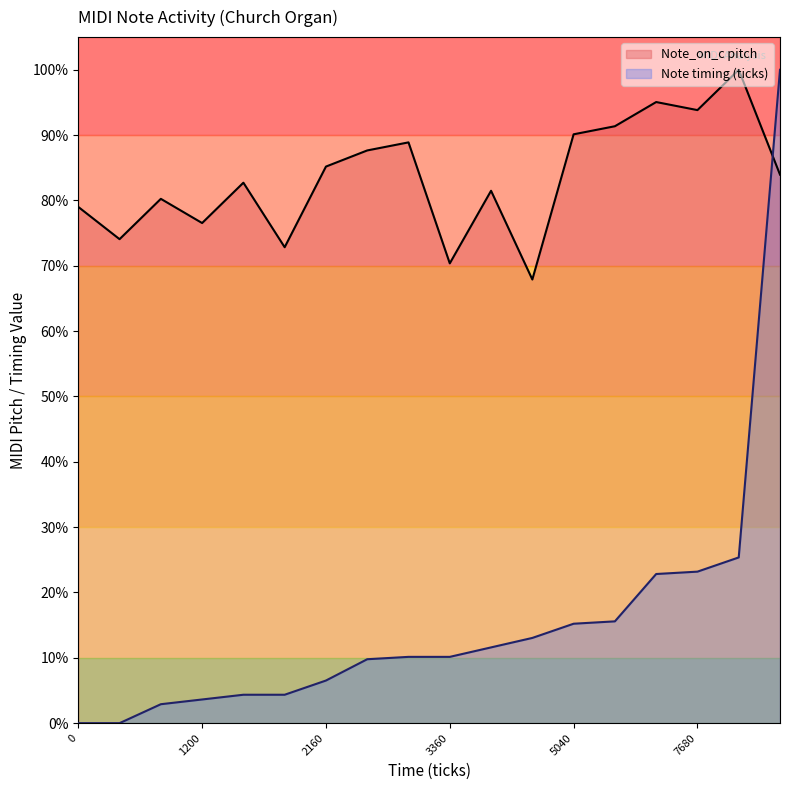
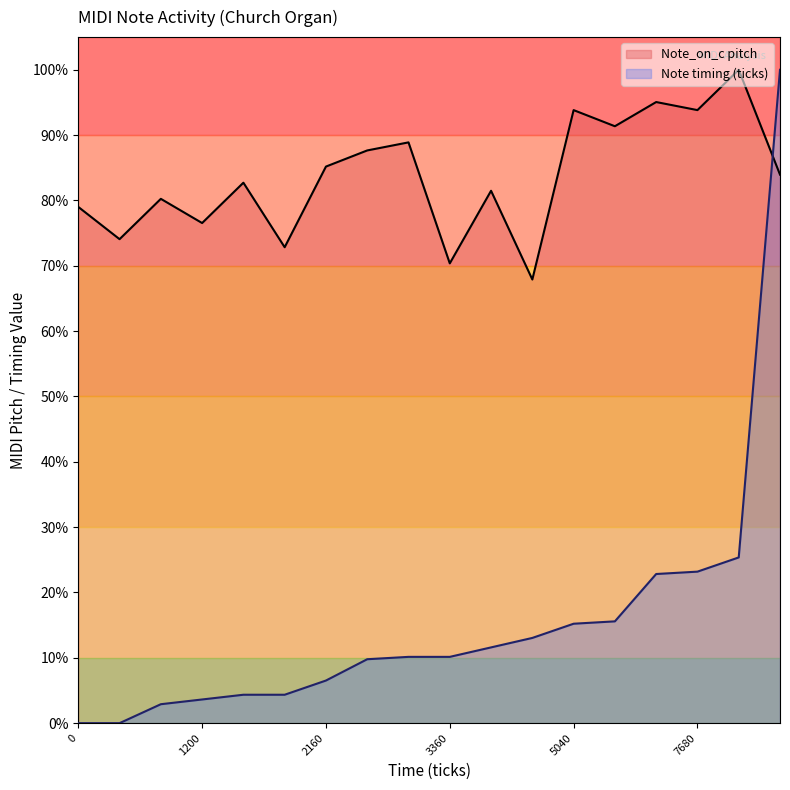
  {
    "Note_on_c pitch": {
      "1200": "77%",
      "2160": "85%",
-     "5040": "90%",
+     "5040": "94%",
      "7680": "94%"
    },
    "Note timing (ticks)": {
      "1200": "4%",
      "2160": "7%",
      "5040": "15%",
      "7680": "23%"
    }
  }
